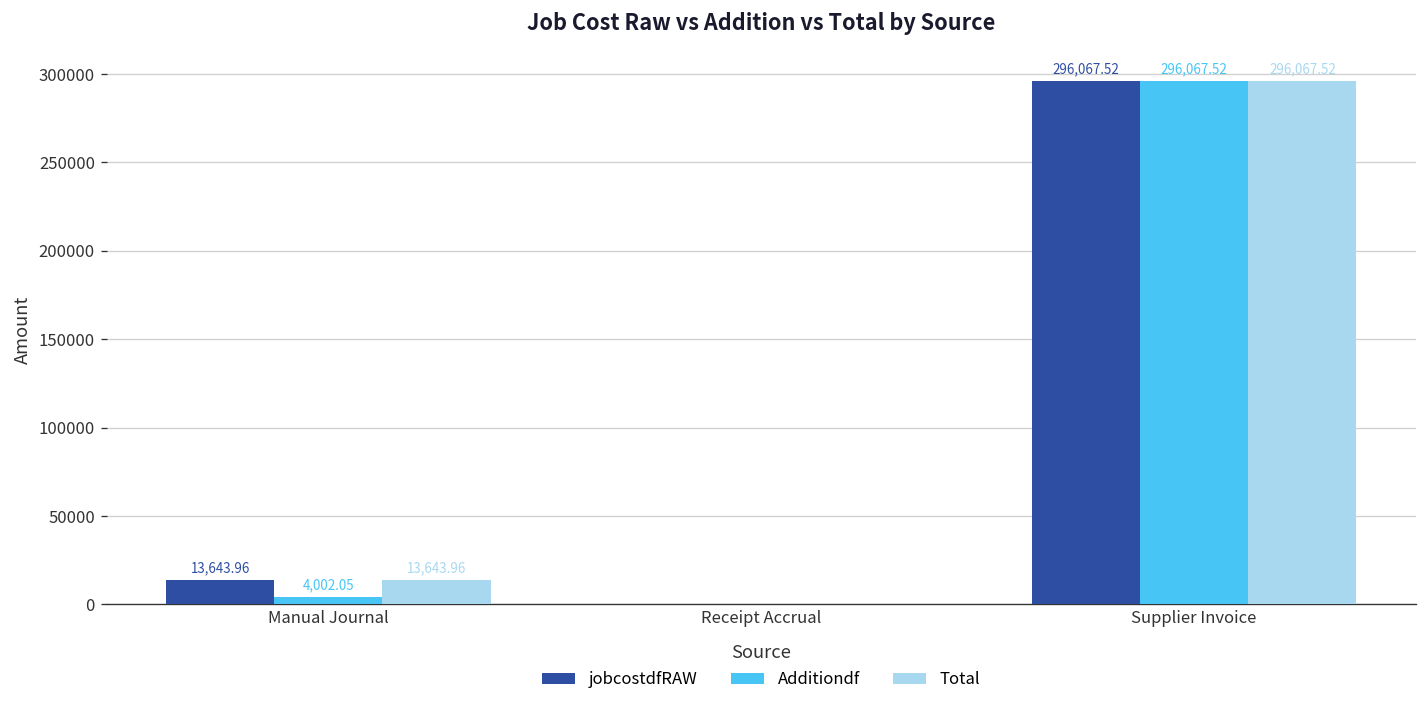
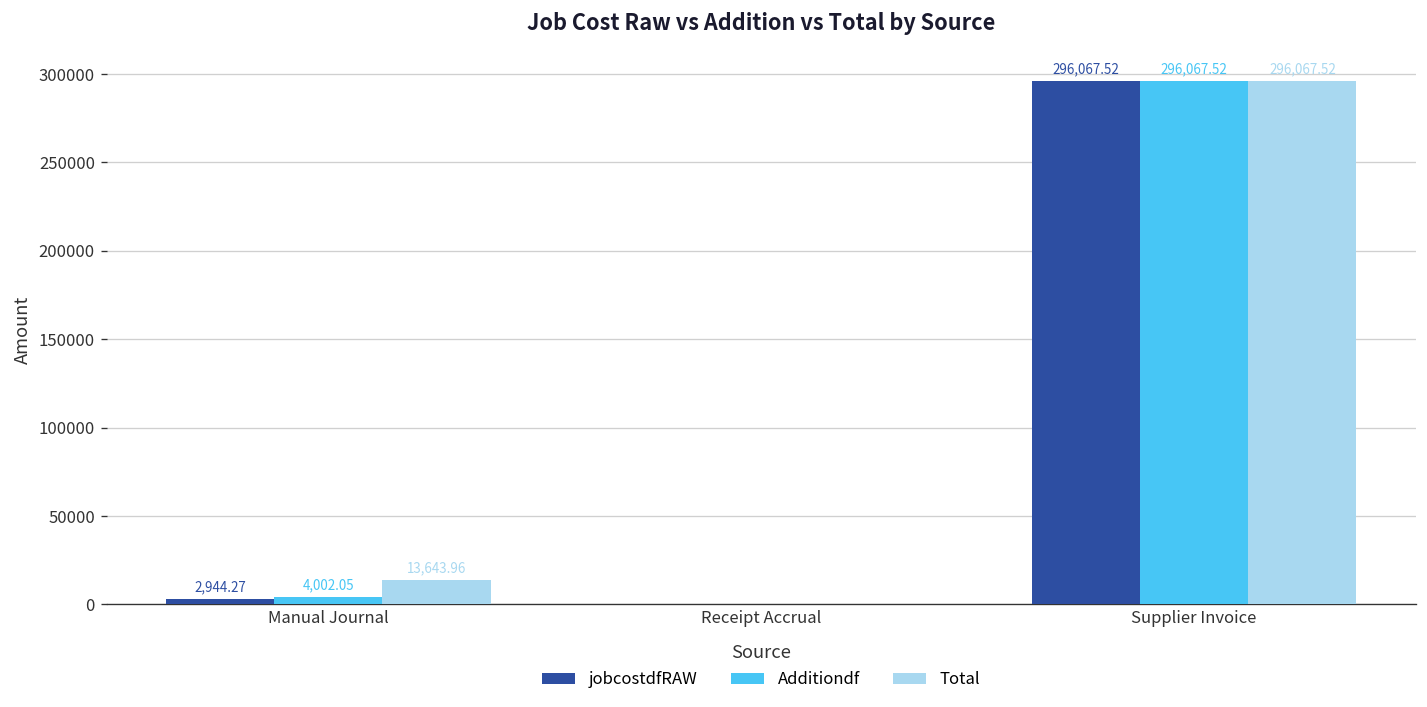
  {
    "jobcostdfRAW": {
-     "Manual Journal": "13,643.96",
+     "Manual Journal": "2,944.27",
      "Supplier Invoice": "296,067.52"
    },
    "Additiondf": {
      "Manual Journal": "4,002.05",
      "Supplier Invoice": "296,067.52"
    },
    "Total": {
      "Manual Journal": "13,643.96",
      "Supplier Invoice": "296,067.52"
    }
  }
